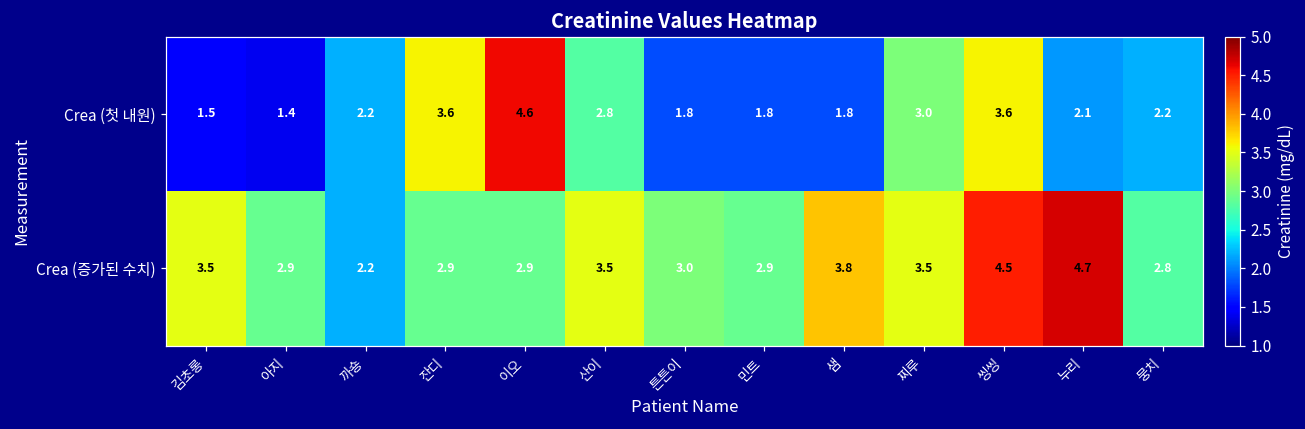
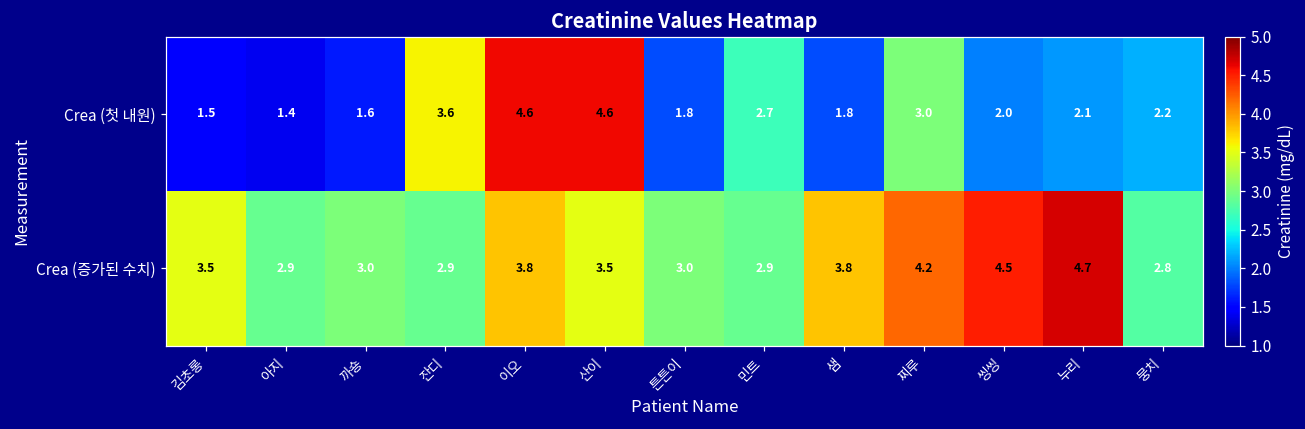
  {
    "Crea (첫 내원)": {
      "김초롱": 1.5,
      "아지": 1.4,
-     "까숑": 2.2,
+     "까숑": 1.6,
      "잔디": 3.6,
      "이오": 4.6,
-     "산이": 2.8,
+     "산이": 4.6,
      "튼튼이": 1.8,
-     "민트": 1.8,
+     "민트": 2.7,
      "샘": 1.8,
      "찌루": 3.0,
-     "씽씽": 3.6,
+     "씽씽": 2.0,
      "누리": 2.1,
      "뭉치": 2.2
    },
    "Crea (증가된 수치)": {
      "김초롱": 3.5,
      "아지": 2.9,
-     "까숑": 2.2,
+     "까숑": 3.0,
      "잔디": 2.9,
-     "이오": 2.9,
+     "이오": 3.8,
      "산이": 3.5,
      "튼튼이": 3.0,
      "민트": 2.9,
      "샘": 3.8,
-     "찌루": 3.5,
+     "찌루": 4.2,
      "씽씽": 4.5,
      "누리": 4.7,
      "뭉치": 2.8
    }
  }
